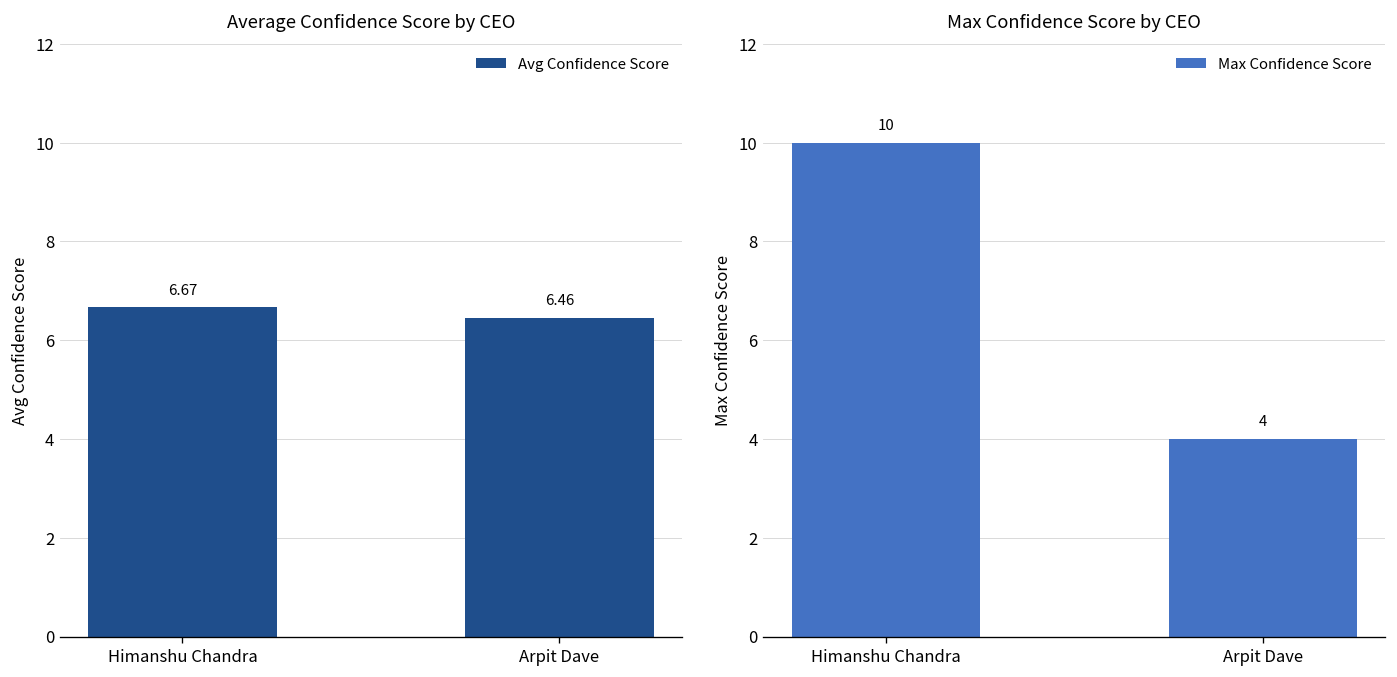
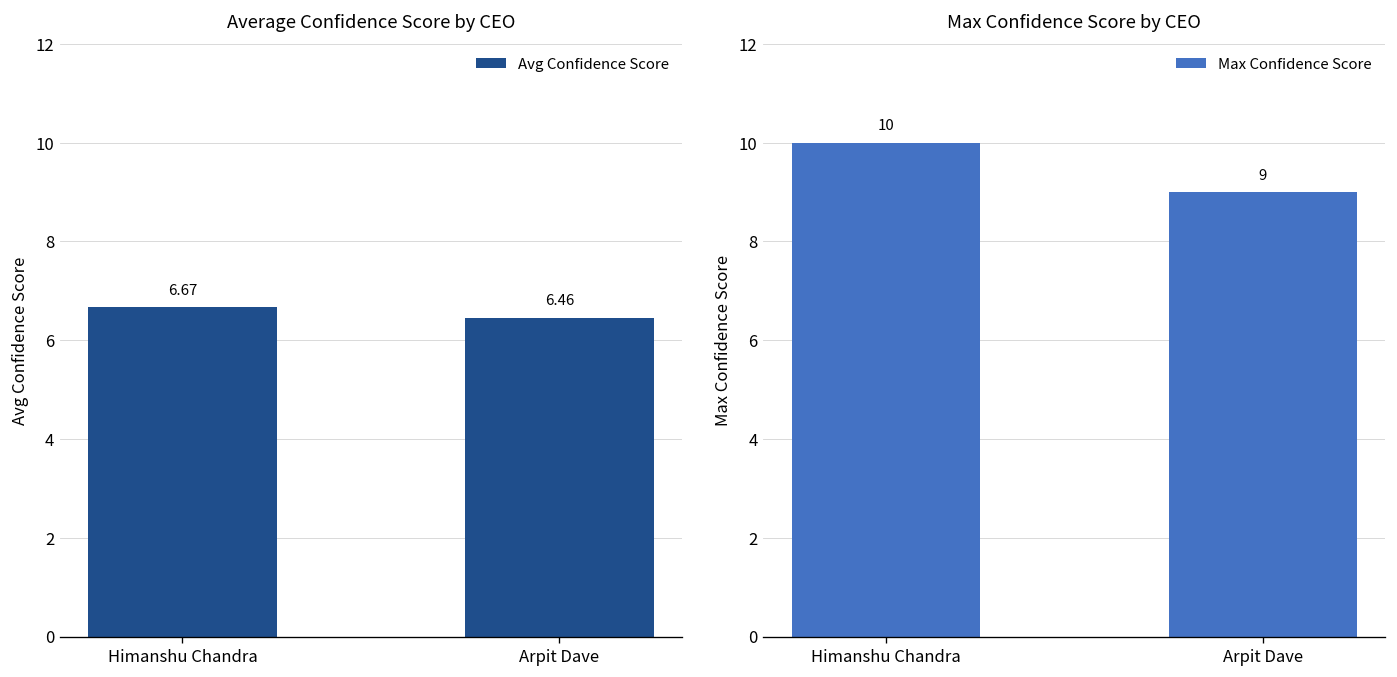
  {
    "Average Confidence Score by CEO": {
      "Himanshu Chandra": 6.67,
      "Arpit Dave": 6.46
    },
    "Max Confidence Score by CEO": {
      "Himanshu Chandra": 10,
-     "Arpit Dave": 4
+     "Arpit Dave": 9
    }
  }
